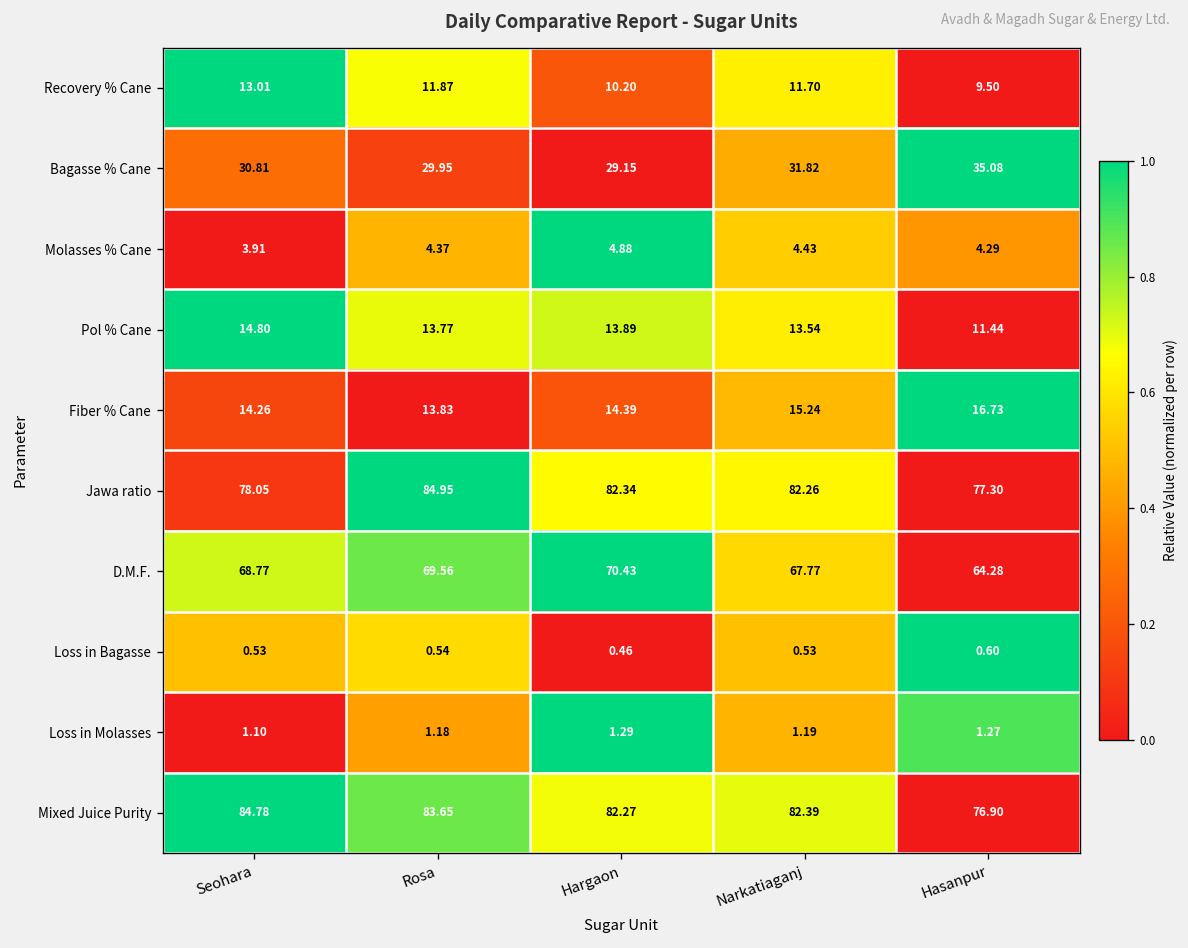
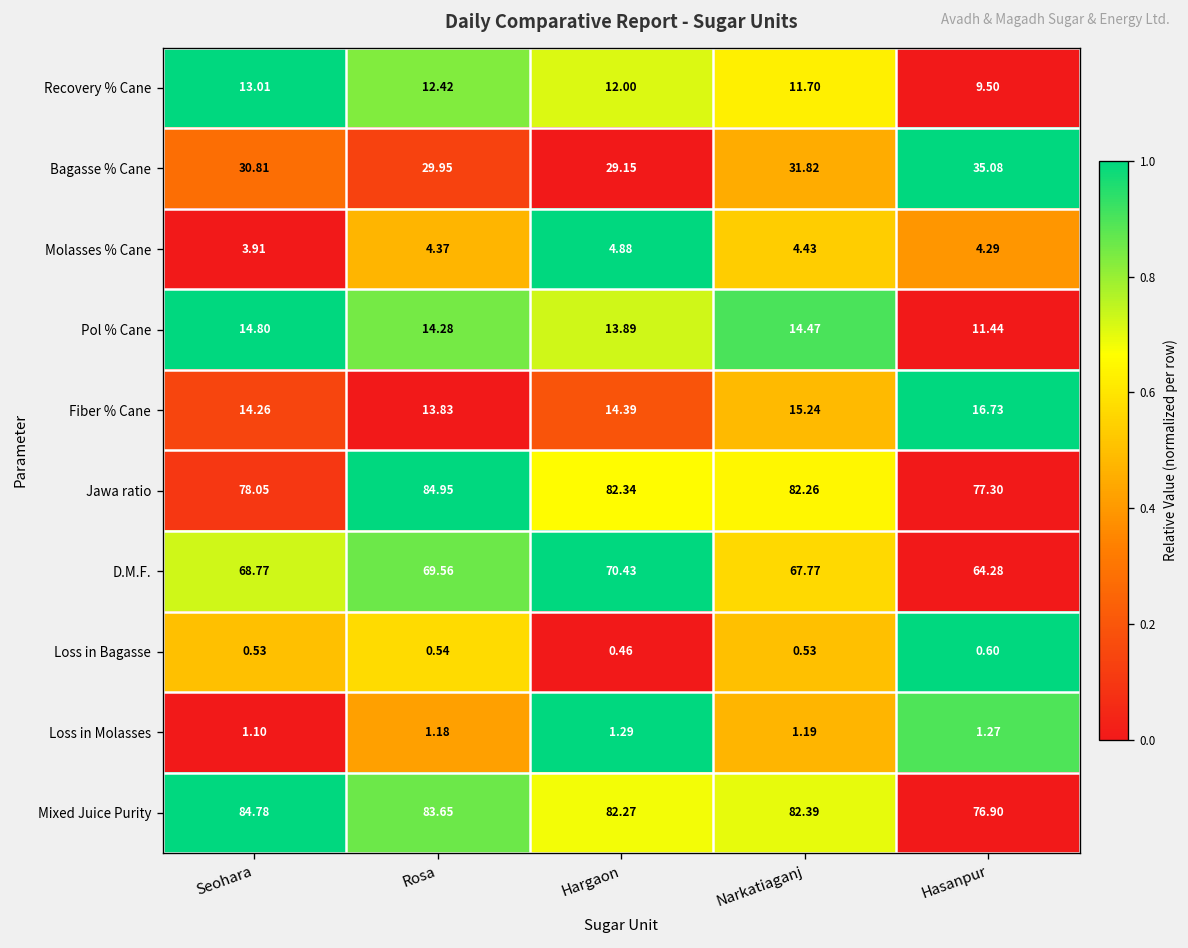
  {
    "Recovery % Cane": {
      "Seohara": 13.01,
-     "Rosa": 11.87,
-     "Hargaon": 10.20,
+     "Rosa": 12.42,
+     "Hargaon": 12.00,
      "Narkatiaganj": 11.70,
      "Hasanpur": 9.50
    },
    "Bagasse % Cane": {
      "Seohara": 30.81,
      "Rosa": 29.95,
      "Hargaon": 29.15,
      "Narkatiaganj": 31.82,
      "Hasanpur": 35.08
    },
    "Molasses % Cane": {
      "Seohara": 3.91,
      "Rosa": 4.37,
      "Hargaon": 4.88,
      "Narkatiaganj": 4.43,
      "Hasanpur": 4.29
    },
    "Pol % Cane": {
      "Seohara": 14.80,
-     "Rosa": 13.77,
+     "Rosa": 14.28,
      "Hargaon": 13.89,
-     "Narkatiaganj": 13.54,
+     "Narkatiaganj": 14.47,
      "Hasanpur": 11.44
    },
    "Fiber % Cane": {
      "Seohara": 14.26,
      "Rosa": 13.83,
      "Hargaon": 14.39,
      "Narkatiaganj": 15.24,
      "Hasanpur": 16.73
    },
    "Jawa ratio": {
      "Seohara": 78.05,
      "Rosa": 84.95,
      "Hargaon": 82.34,
      "Narkatiaganj": 82.26,
      "Hasanpur": 77.30
    },
    "D.M.F.": {
      "Seohara": 68.77,
      "Rosa": 69.56,
      "Hargaon": 70.43,
      "Narkatiaganj": 67.77,
      "Hasanpur": 64.28
    },
    "Loss in Bagasse": {
      "Seohara": 0.53,
      "Rosa": 0.54,
      "Hargaon": 0.46,
      "Narkatiaganj": 0.53,
      "Hasanpur": 0.60
    },
    "Loss in Molasses": {
      "Seohara": 1.10,
      "Rosa": 1.18,
      "Hargaon": 1.29,
      "Narkatiaganj": 1.19,
      "Hasanpur": 1.27
    },
    "Mixed Juice Purity": {
      "Seohara": 84.78,
      "Rosa": 83.65,
      "Hargaon": 82.27,
      "Narkatiaganj": 82.39,
      "Hasanpur": 76.90
    }
  }
